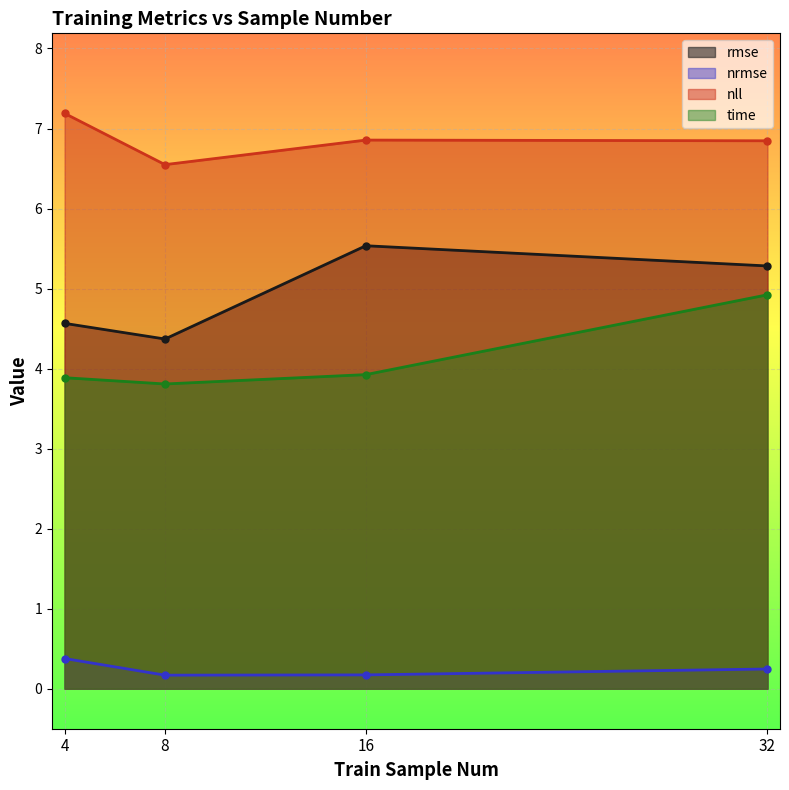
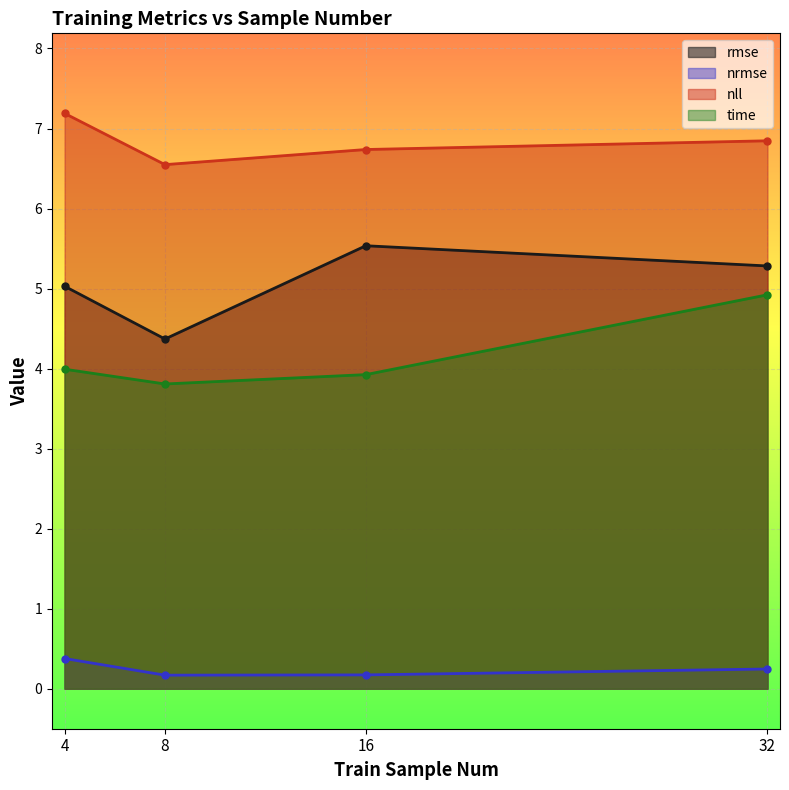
  {
    "rmse": {
-     "4": 4.6,
+     "4": 5.0,
      "8": 4.4,
      "16": 5.5,
      "32": 5.3
    },
    "nrmse": {
      "4": 0.4,
      "8": 0.2,
      "16": 0.2,
      "32": 0.2
    },
    "nll": {
      "4": 7.2,
      "8": 6.5,
-     "16": 6.9,
+     "16": 6.7,
      "32": 6.8
    },
    "time": {
-     "4": 3.9,
+     "4": 4.0,
      "8": 3.8,
      "16": 3.9,
      "32": 4.9
    }
  }
